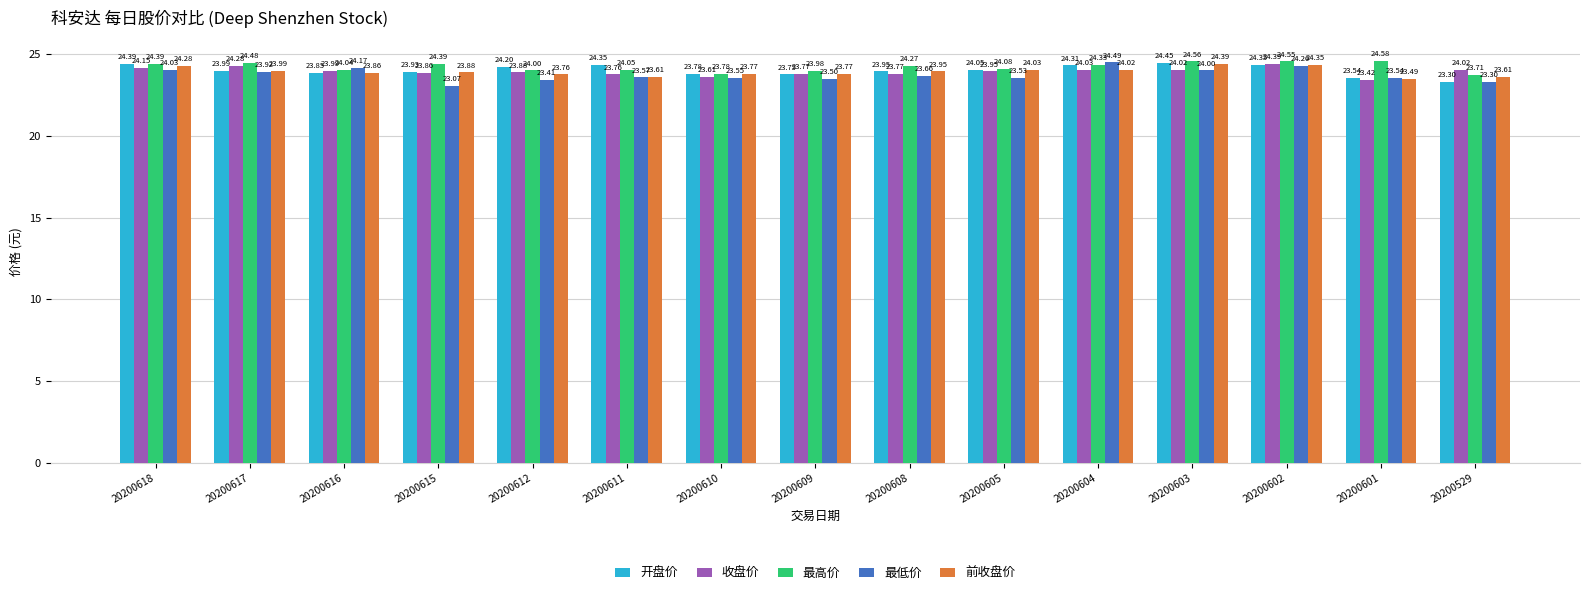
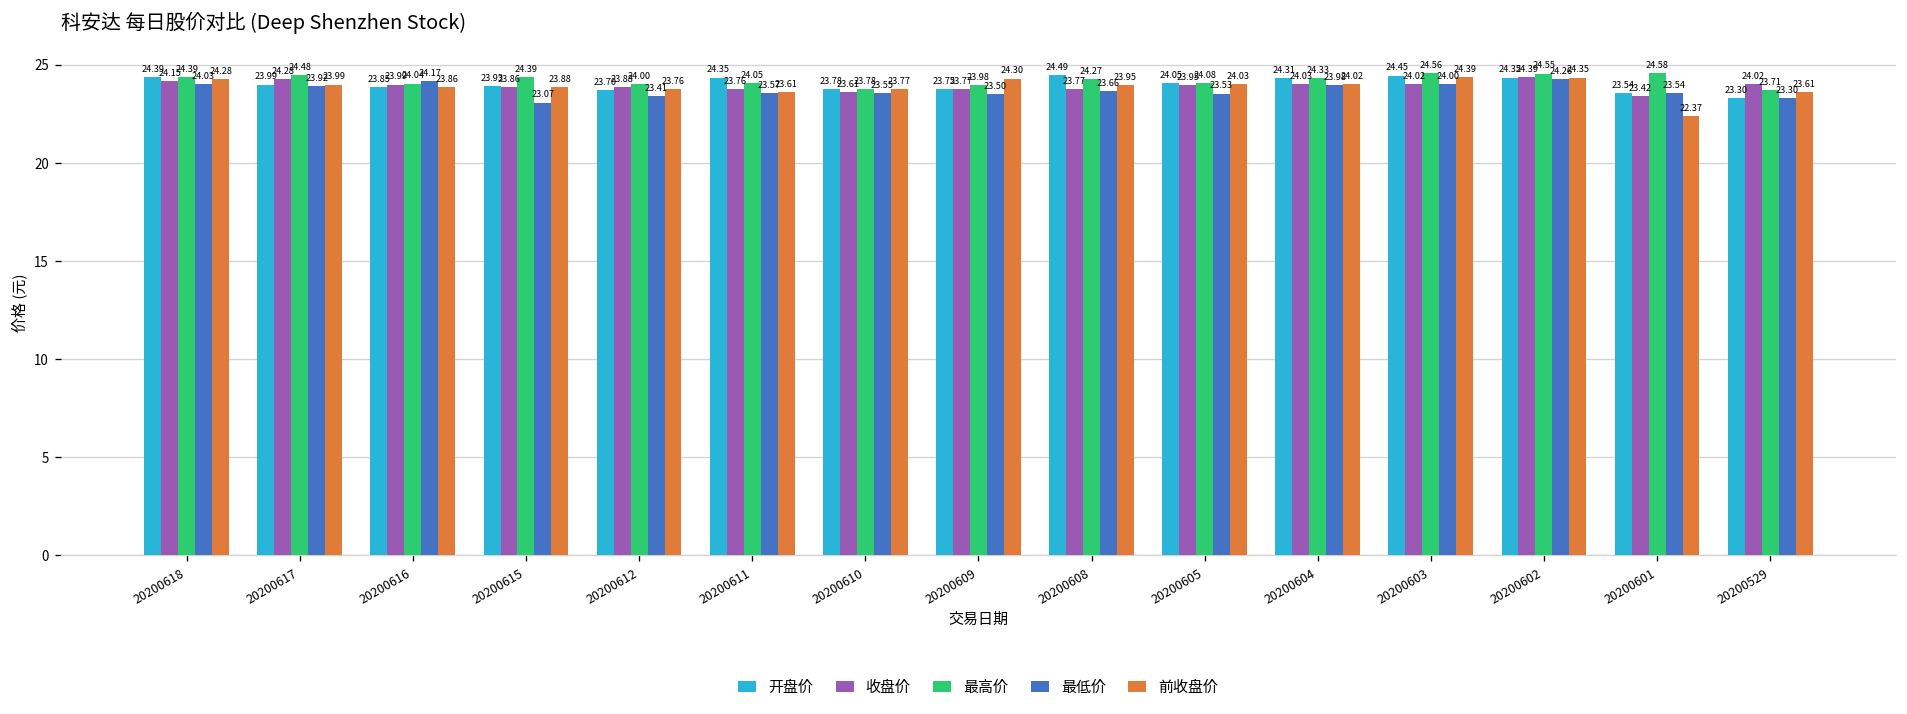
  {
    "开盘价": {
      "20200618": 24.39,
      "20200617": 23.99,
-     "20200612": 24.20,
+     "20200612": 23.70,
      "20200611": 24.35,
-     "20200608": 23.95,
+     "20200608": 24.49,
      "20200604": 24.31,
      "20200603": 24.45,
      "20200529": 23.30
    },
    "收盘价": {
      "20200618": 24.15,
      "20200611": 23.76,
      "20200608": 23.77,
      "20200604": 24.03,
      "20200603": 24.02,
      "20200529": 24.02
    },
    "最高价": {
      "20200618": 24.39,
      "20200615": 24.39,
      "20200611": 24.05,
      "20200609": 23.98,
      "20200608": 24.27,
      "20200604": 24.33,
      "20200603": 24.56,
      "20200601": 24.58,
      "20200529": 23.71
    },
    "最低价": {
      "20200618": 24.03,
      "20200615": 23.07,
      "20200612": 23.41,
      "20200610": 23.55,
      "20200609": 23.50,
      "20200608": 23.66,
      "20200605": 23.53,
-     "20200604": 24.49,
+     "20200604": 23.98,
      "20200603": 24.00,
      "20200601": 23.54,
      "20200529": 23.30
    },
    "前收盘价": {
      "20200618": 24.28,
      "20200616": 23.86,
      "20200615": 23.88,
      "20200612": 23.76,
      "20200610": 23.77,
-     "20200609": 23.77,
+     "20200609": 24.30,
      "20200608": 23.95,
      "20200605": 24.03,
      "20200603": 24.39,
-     "20200601": 23.49,
+     "20200601": 22.37,
      "20200529": 23.61
    }
  }
